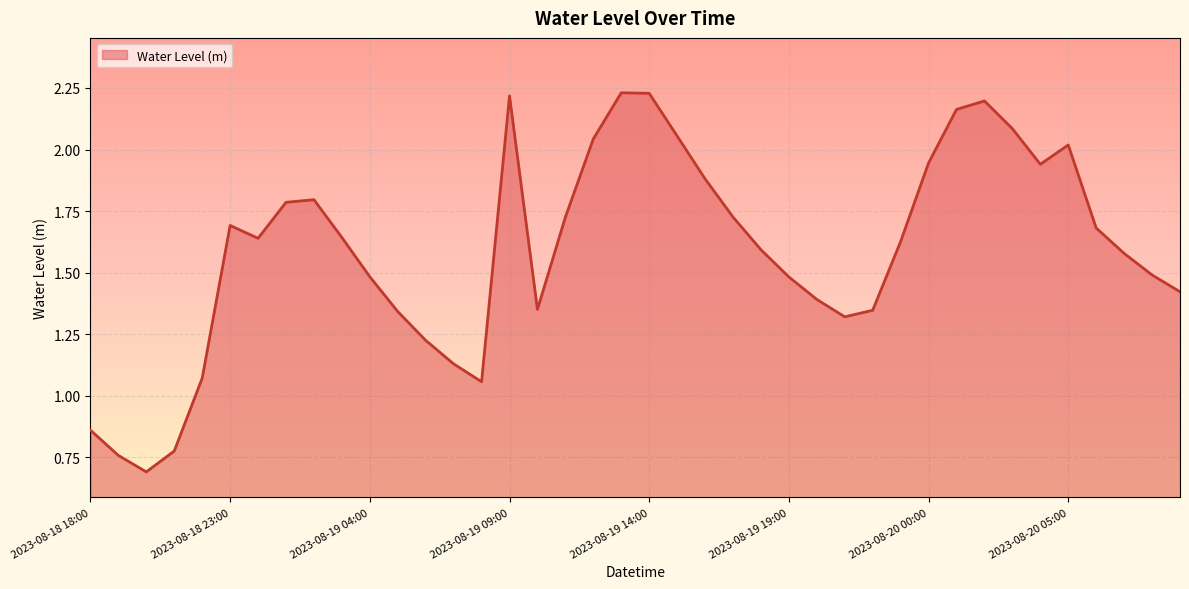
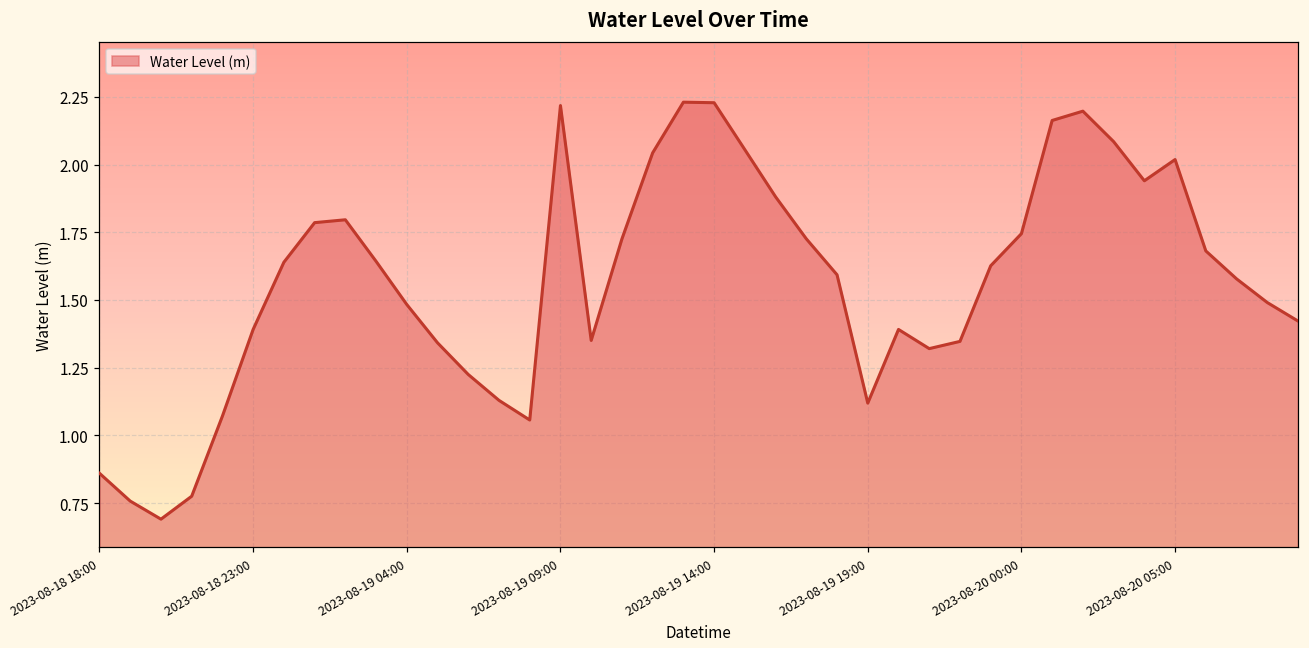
  {
    "2023-08-18 18:00": 0.86,
-   "2023-08-18 23:00": 1.69,
+   "2023-08-18 23:00": 1.39,
    "2023-08-19 04:00": 1.48,
    "2023-08-19 09:00": 2.22,
    "2023-08-19 14:00": 2.23,
-   "2023-08-19 19:00": 1.48,
-   "2023-08-20 00:00": 1.95,
+   "2023-08-19 19:00": 1.12,
+   "2023-08-20 00:00": 1.74,
    "2023-08-20 05:00": 2.02
  }
